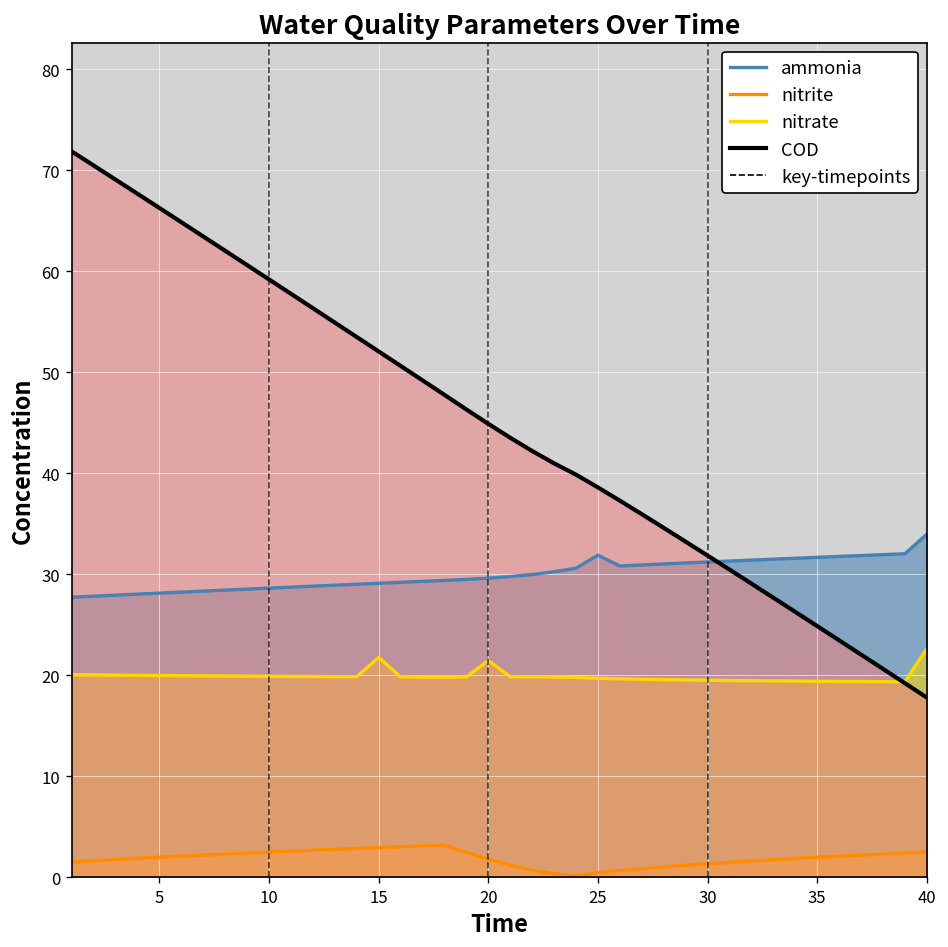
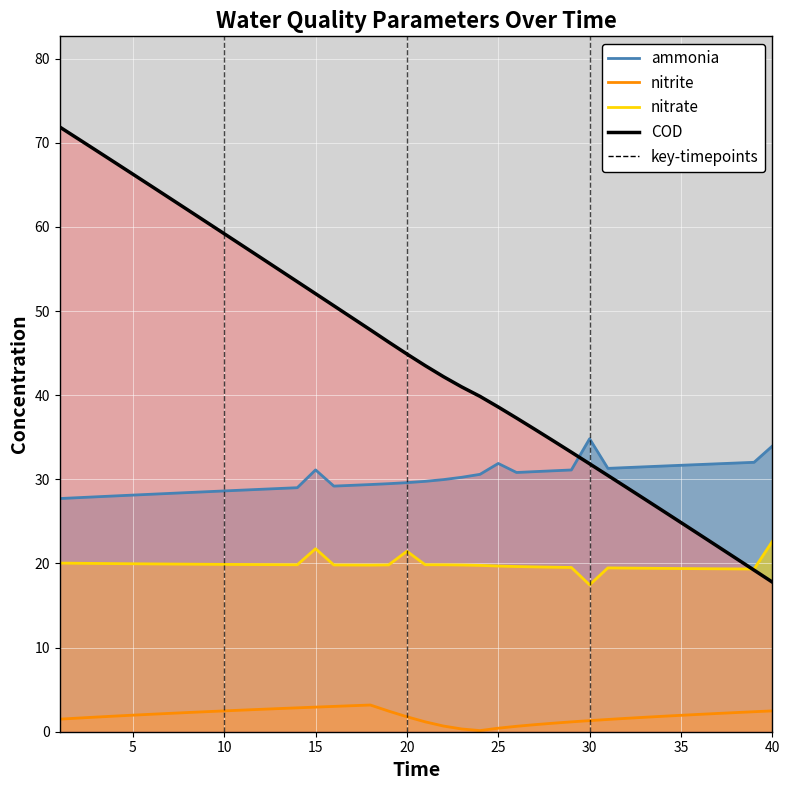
  {
    "ammonia": {
      "5": 28,
      "10": 29,
-     "15": 29,
+     "15": 31,
      "20": 30,
      "25": 32,
-     "30": 31,
+     "30": 35,
      "35": 32,
      "40": 34
    },
    "nitrite": {
      "5": 2,
      "10": 2,
      "15": 3,
      "20": 2,
      "25": 0,
      "30": 1,
      "35": 2,
      "40": 2
    },
    "nitrate": {
      "5": 20,
      "10": 20,
      "15": 22,
      "20": 21,
      "25": 20,
-     "30": 19,
+     "30": 17,
      "35": 19,
      "40": 23
    }
  }
